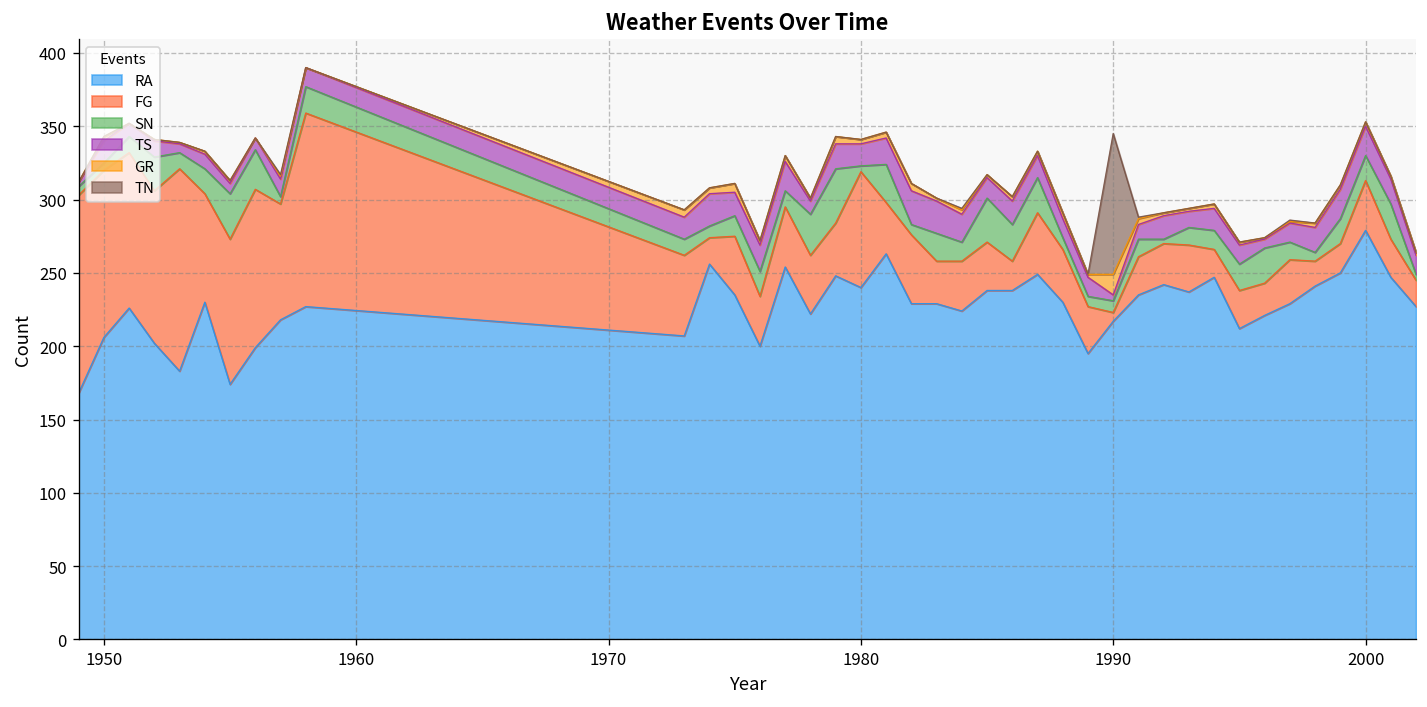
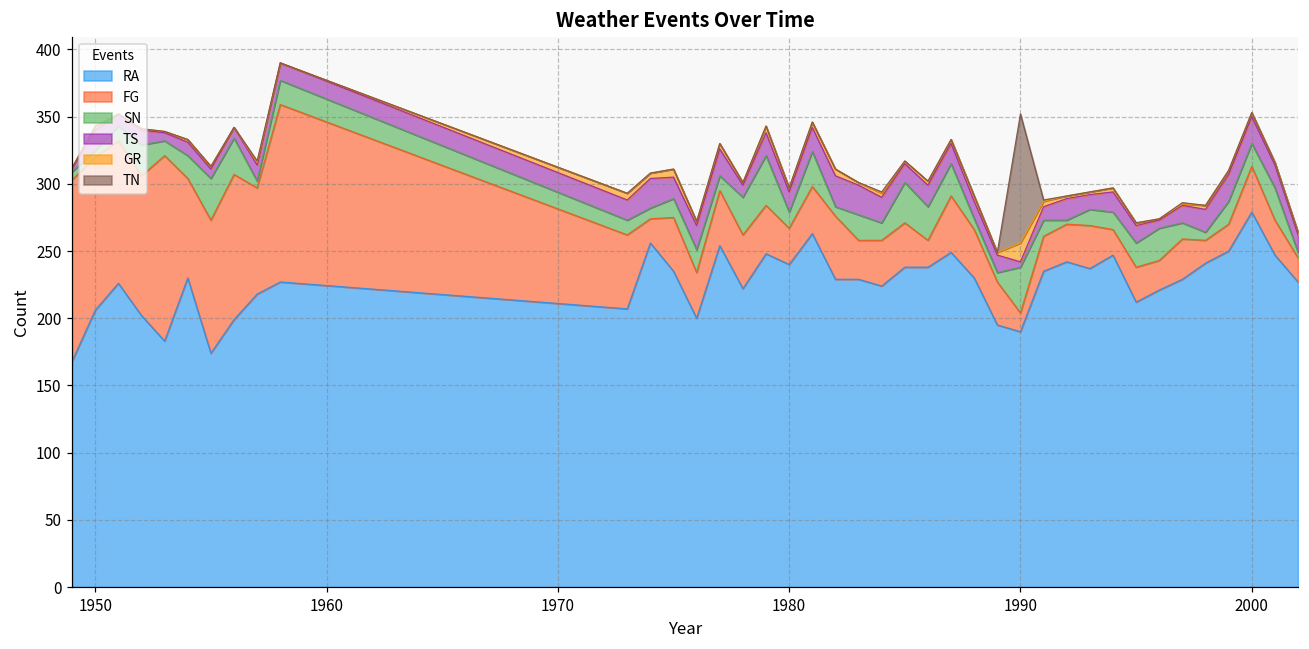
  {
    "RA": {
      "1950": 206,
      "1980": 240,
-     "1990": 217,
+     "1990": 190,
      "2000": 279
    },
    "FG": {
-     "1980": 79,
-     "1990": 6,
+     "1980": 27,
+     "1990": 14,
      "2000": 34
    },
    "SN": {
-     "1980": 4,
-     "1990": 8,
+     "1980": 12,
+     "1990": 34,
      "2000": 17
    },
    "TS": {
      "1980": 15,
      "1990": 4,
      "2000": 20
    },
    "GR": {
      "1990": 14
    },
    "TN": {
      "1990": 96
    }
  }
